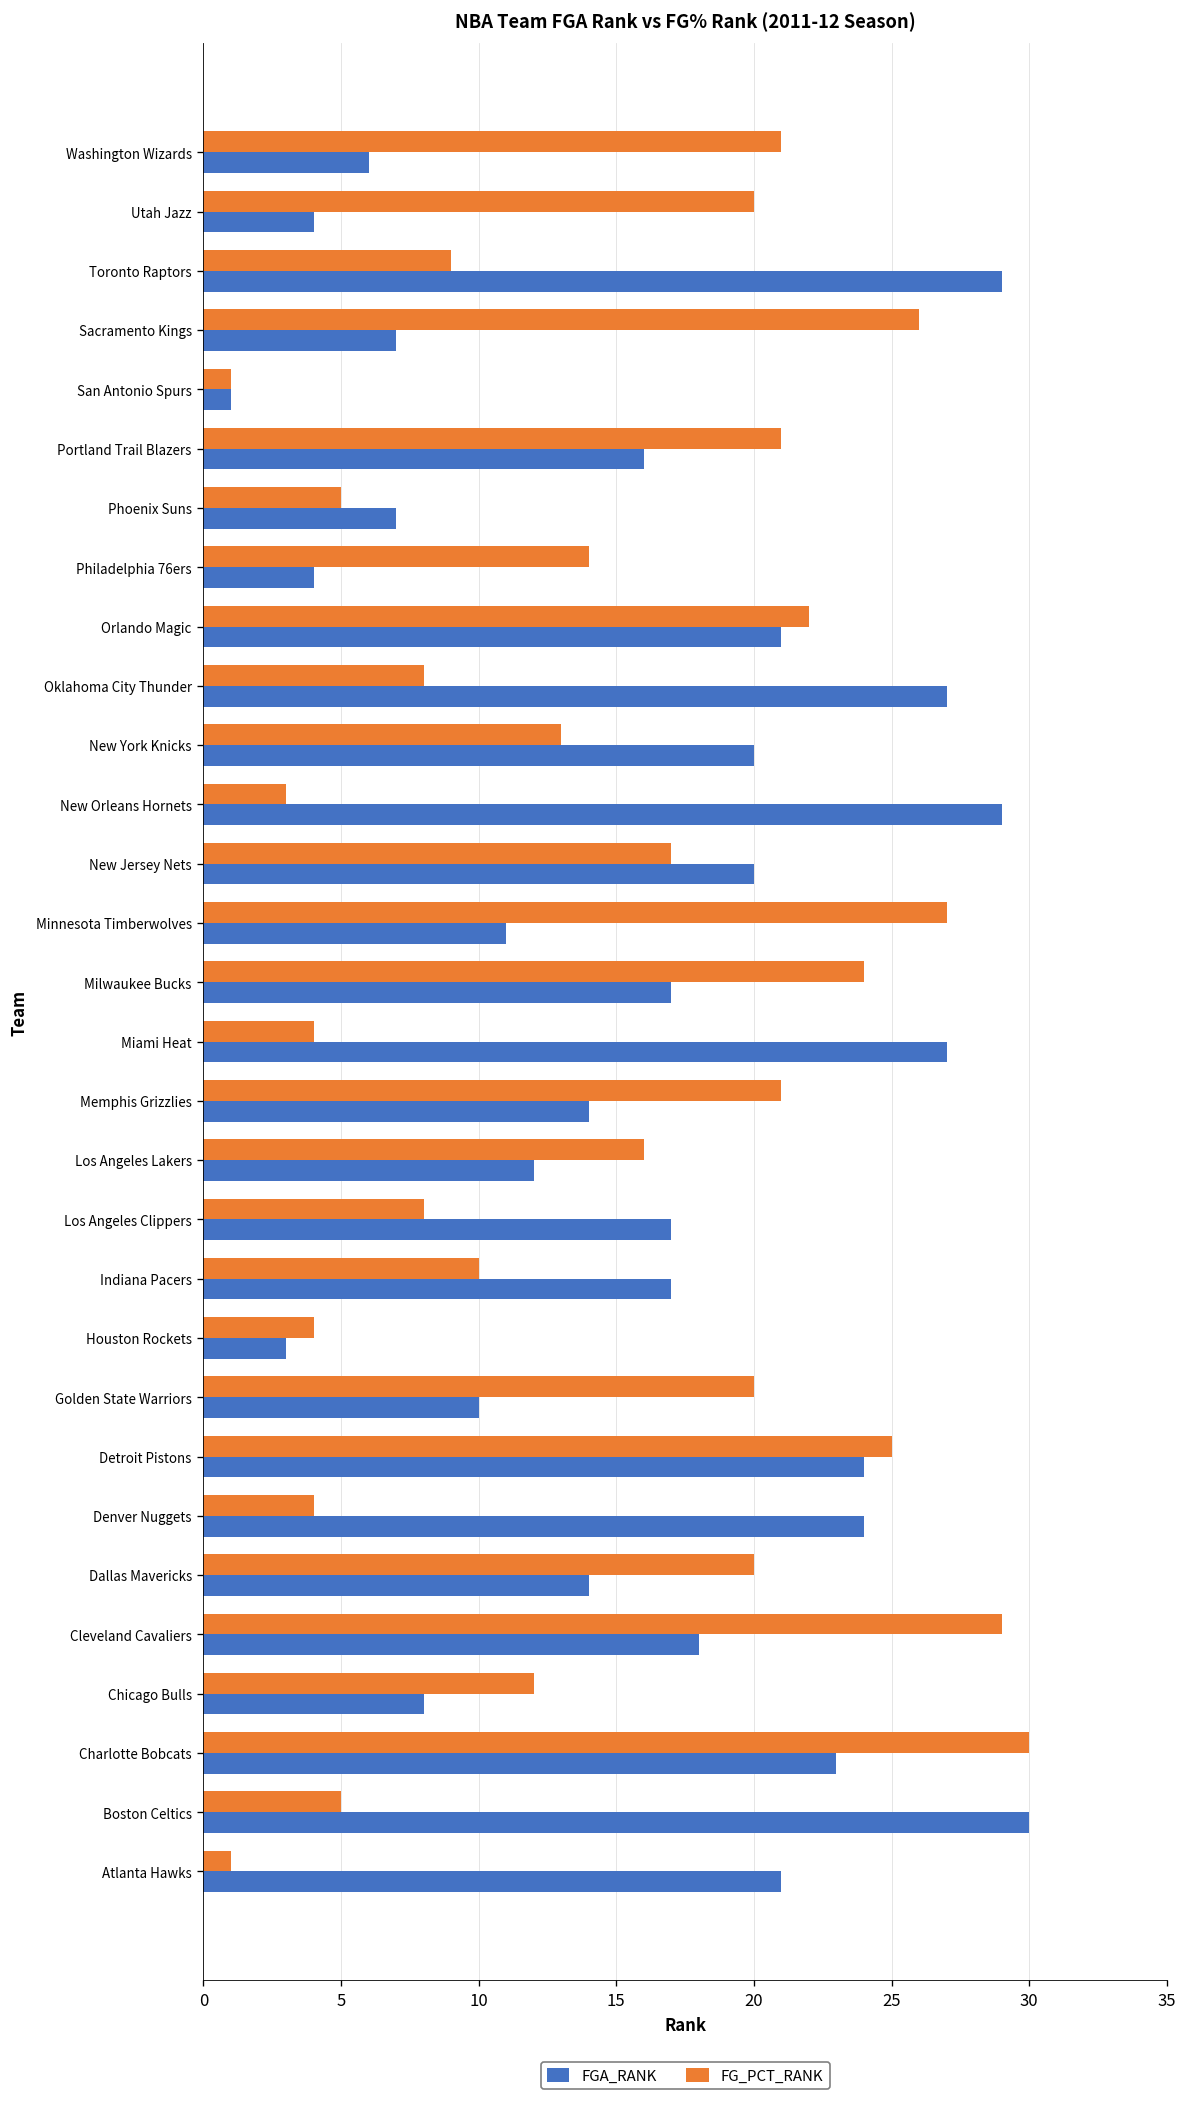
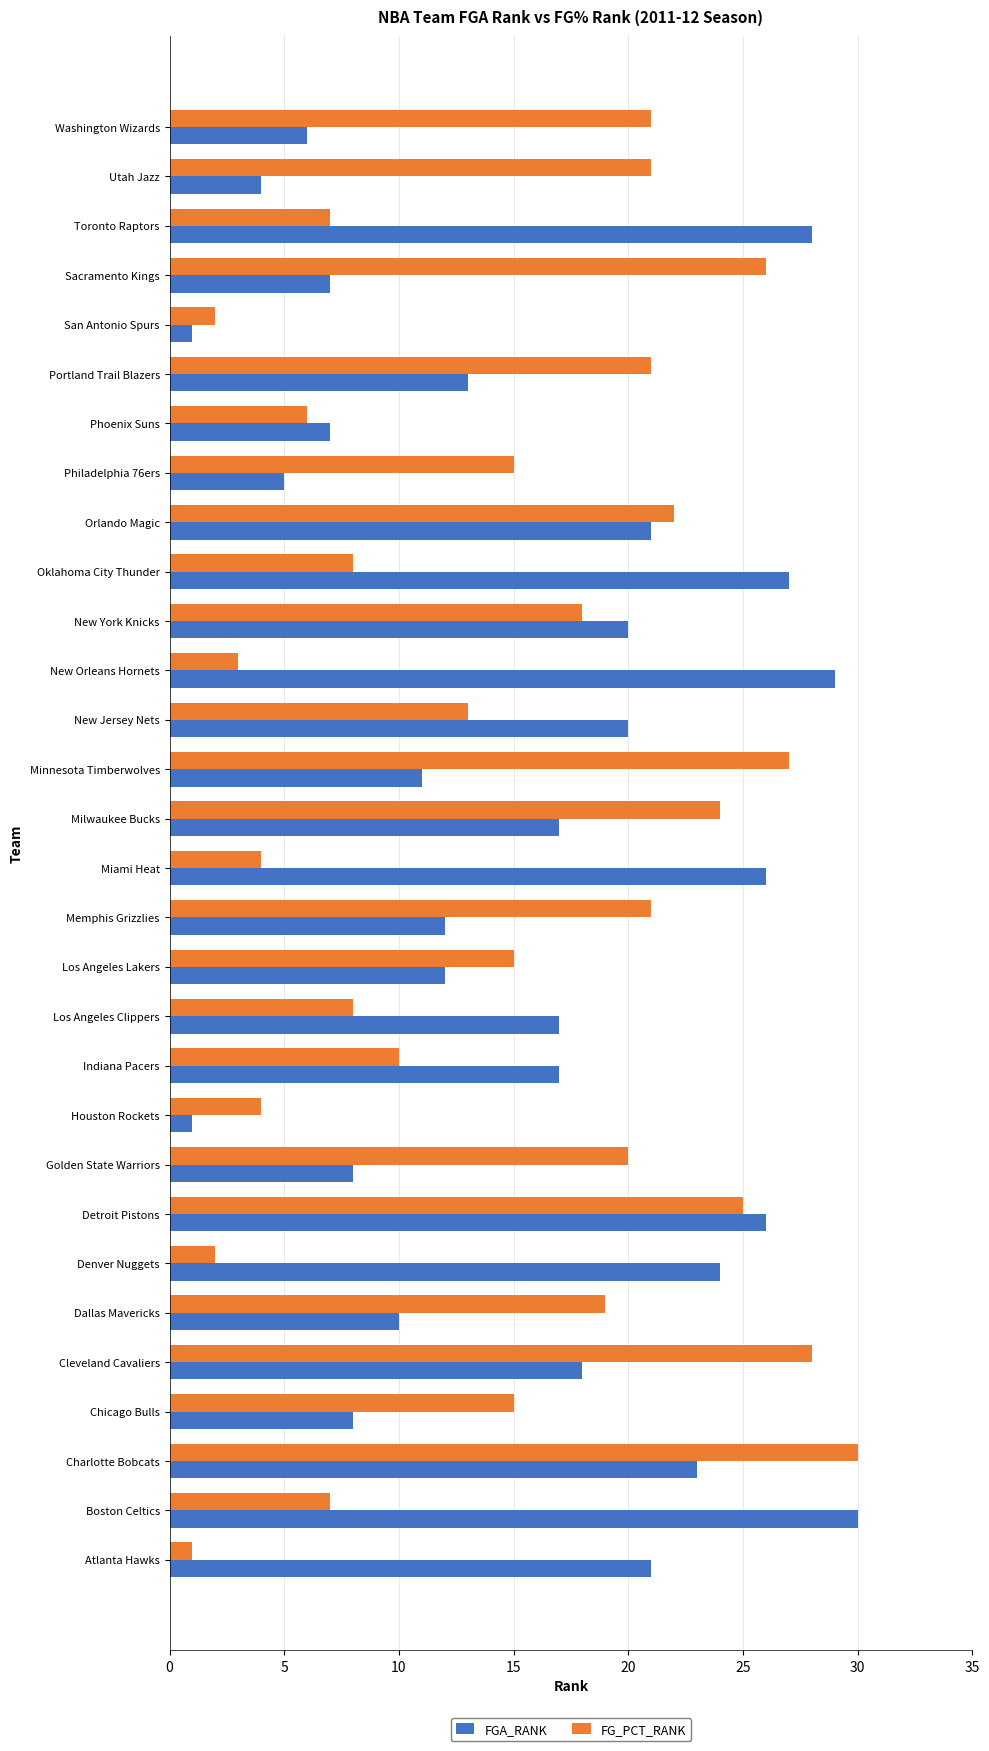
  {
    "FGA_RANK": {
      "Washington Wizards": 6,
      "Utah Jazz": 4,
-     "Toronto Raptors": 29,
+     "Toronto Raptors": 28,
      "Sacramento Kings": 7,
      "San Antonio Spurs": 1,
-     "Portland Trail Blazers": 16,
+     "Portland Trail Blazers": 13,
      "Phoenix Suns": 7,
-     "Philadelphia 76ers": 4,
+     "Philadelphia 76ers": 5,
      "Orlando Magic": 21,
      "Oklahoma City Thunder": 27,
      "New York Knicks": 20,
      "New Orleans Hornets": 29,
      "New Jersey Nets": 20,
      "Minnesota Timberwolves": 11,
      "Milwaukee Bucks": 17,
-     "Miami Heat": 27,
-     "Memphis Grizzlies": 14,
+     "Miami Heat": 26,
+     "Memphis Grizzlies": 12,
      "Los Angeles Lakers": 12,
      "Los Angeles Clippers": 17,
      "Indiana Pacers": 17,
-     "Houston Rockets": 3,
-     "Golden State Warriors": 10,
-     "Detroit Pistons": 24,
+     "Houston Rockets": 1,
+     "Golden State Warriors": 8,
+     "Detroit Pistons": 26,
      "Denver Nuggets": 24,
-     "Dallas Mavericks": 14,
+     "Dallas Mavericks": 10,
      "Cleveland Cavaliers": 18,
      "Chicago Bulls": 8,
      "Charlotte Bobcats": 23,
      "Boston Celtics": 30,
      "Atlanta Hawks": 21
    },
    "FG_PCT_RANK": {
      "Washington Wizards": 21,
-     "Utah Jazz": 20,
-     "Toronto Raptors": 9,
+     "Utah Jazz": 21,
+     "Toronto Raptors": 7,
      "Sacramento Kings": 26,
-     "San Antonio Spurs": 1,
+     "San Antonio Spurs": 2,
      "Portland Trail Blazers": 21,
-     "Phoenix Suns": 5,
-     "Philadelphia 76ers": 14,
+     "Phoenix Suns": 6,
+     "Philadelphia 76ers": 15,
      "Orlando Magic": 22,
      "Oklahoma City Thunder": 8,
-     "New York Knicks": 13,
+     "New York Knicks": 18,
      "New Orleans Hornets": 3,
-     "New Jersey Nets": 17,
+     "New Jersey Nets": 13,
      "Minnesota Timberwolves": 27,
      "Milwaukee Bucks": 24,
      "Miami Heat": 4,
      "Memphis Grizzlies": 21,
-     "Los Angeles Lakers": 16,
+     "Los Angeles Lakers": 15,
      "Los Angeles Clippers": 8,
      "Indiana Pacers": 10,
      "Houston Rockets": 4,
      "Golden State Warriors": 20,
      "Detroit Pistons": 25,
-     "Denver Nuggets": 4,
-     "Dallas Mavericks": 20,
-     "Cleveland Cavaliers": 29,
-     "Chicago Bulls": 12,
+     "Denver Nuggets": 2,
+     "Dallas Mavericks": 19,
+     "Cleveland Cavaliers": 28,
+     "Chicago Bulls": 15,
      "Charlotte Bobcats": 30,
-     "Boston Celtics": 5,
+     "Boston Celtics": 7,
      "Atlanta Hawks": 1
    }
  }
